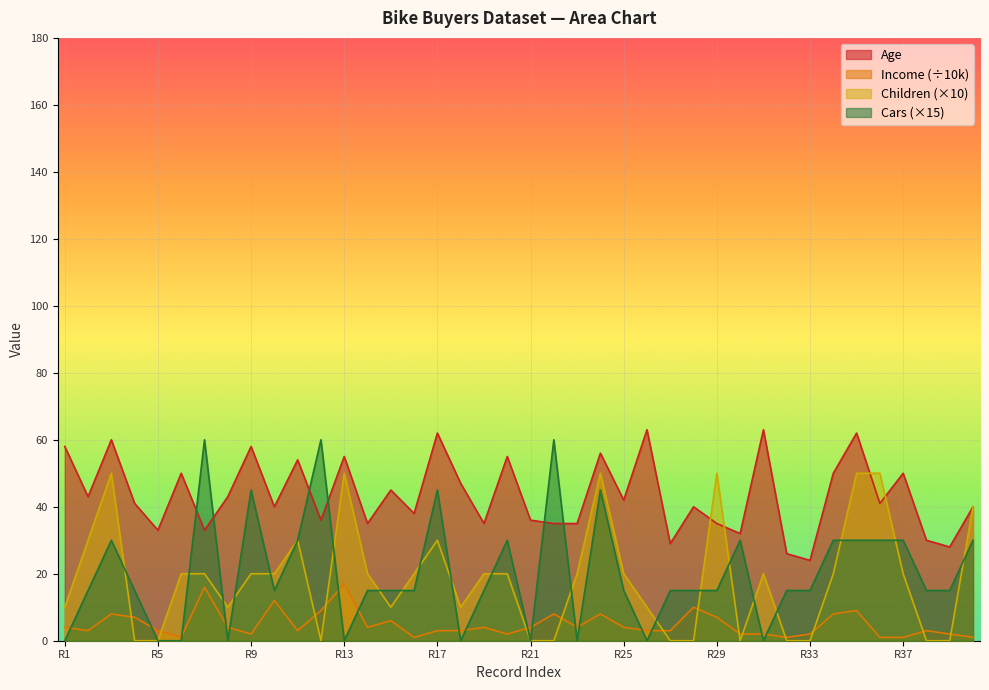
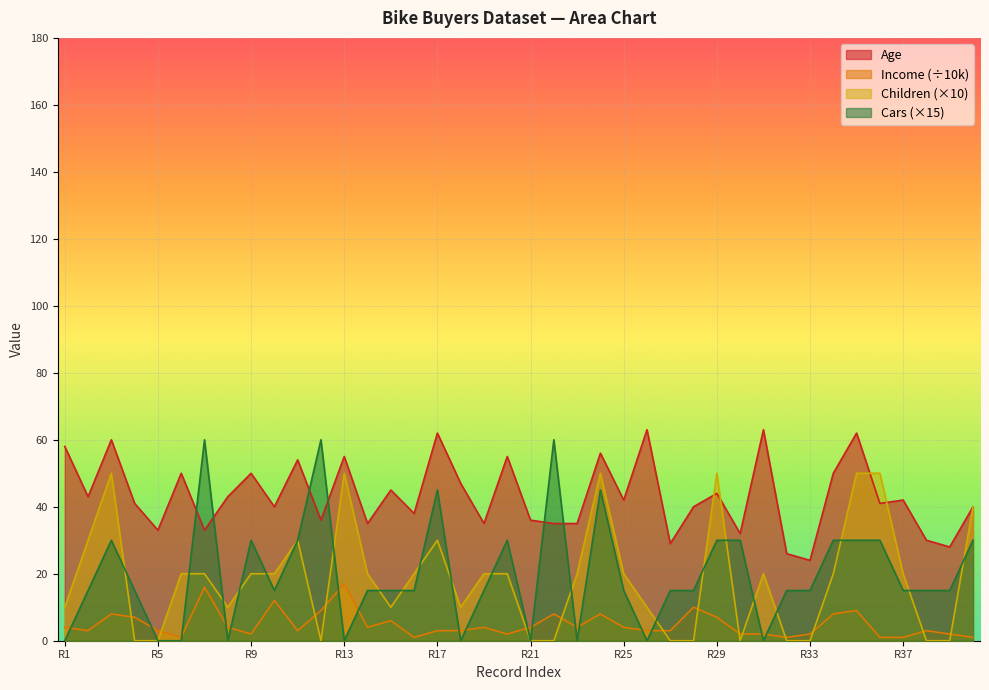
  {
    "Age": {
      "R1": 58,
      "R5": 33,
-     "R9": 58,
+     "R9": 50,
      "R13": 55,
      "R17": 62,
      "R21": 36,
      "R25": 42,
-     "R29": 35,
+     "R29": 44,
      "R33": 24,
-     "R37": 50
+     "R37": 42
    },
    "Cars (×15)": {
      "R1": 0,
-     "R9": 45,
+     "R9": 30,
      "R13": 0,
      "R17": 45,
      "R25": 15,
-     "R29": 15,
+     "R29": 30,
      "R33": 15,
-     "R37": 30
+     "R37": 15
    }
  }
